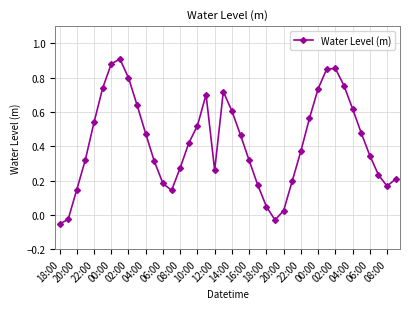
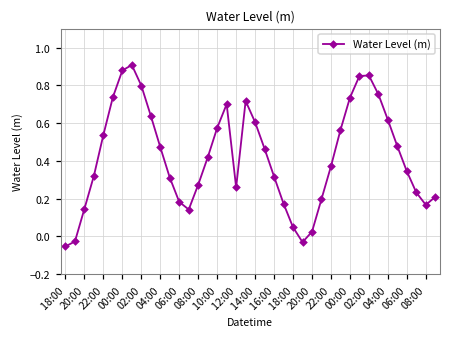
  {
-   "10:00": 0.52,
+   "10:00": 0.58,
    "12:00": 0.26,
    "14:00": 0.61,
    "16:00": 0.32
  }
